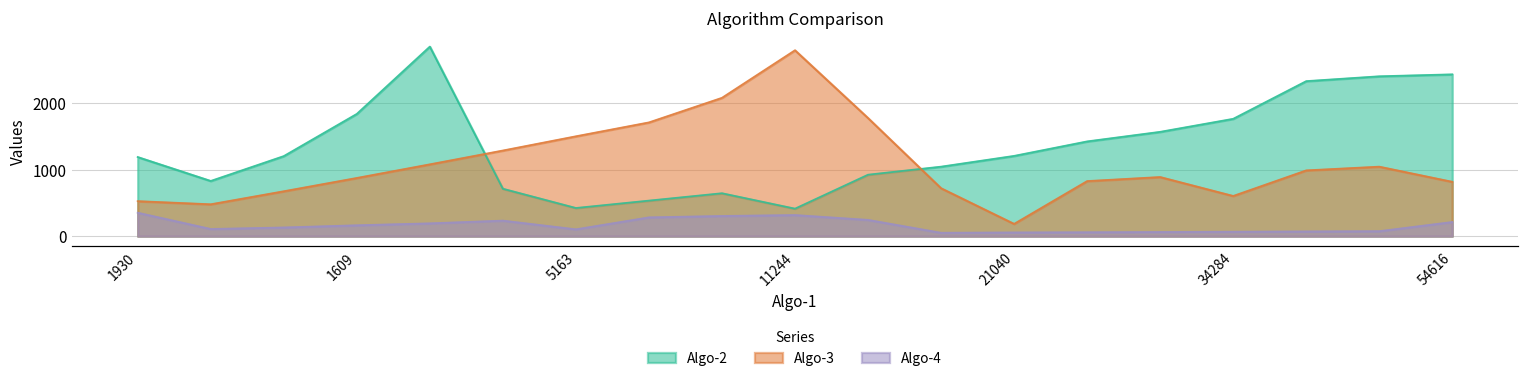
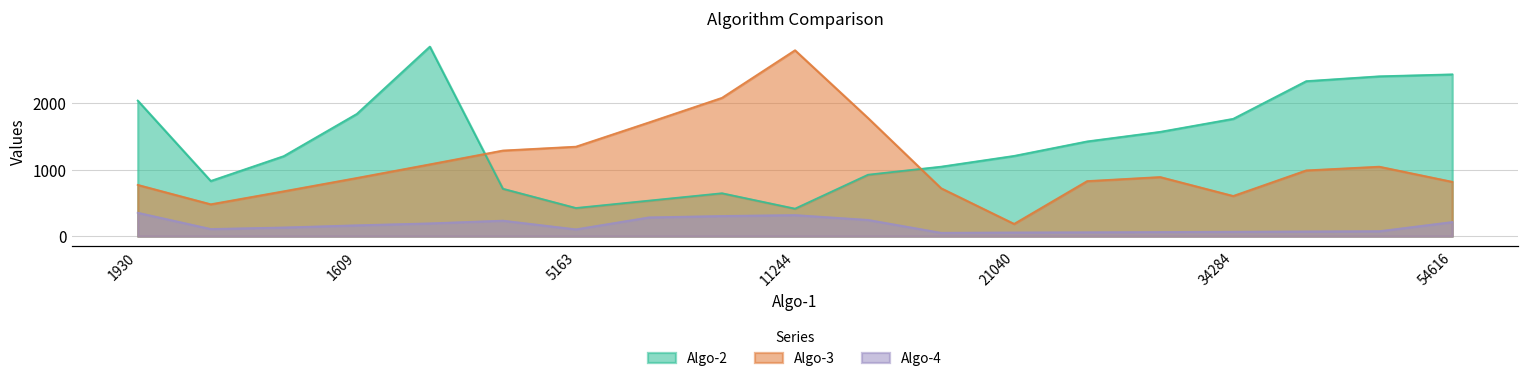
  {
    "Algo-2": {
-     "1930": 1200,
+     "1930": 2000,
      "1609": 1800,
      "5163": 400,
      "11244": 400,
      "21040": 1200,
      "34284": 1800,
      "54616": 2400
    },
    "Algo-3": {
-     "1930": 500,
+     "1930": 800,
      "1609": 900,
-     "5163": 1500,
+     "5163": 1300,
      "11244": 2800,
      "21040": 200,
      "34284": 600,
      "54616": 800
    },
    "Algo-4": {
      "1930": 400,
      "1609": 200,
      "5163": 100,
      "11244": 300,
      "21040": 100,
      "34284": 100,
      "54616": 200
    }
  }
